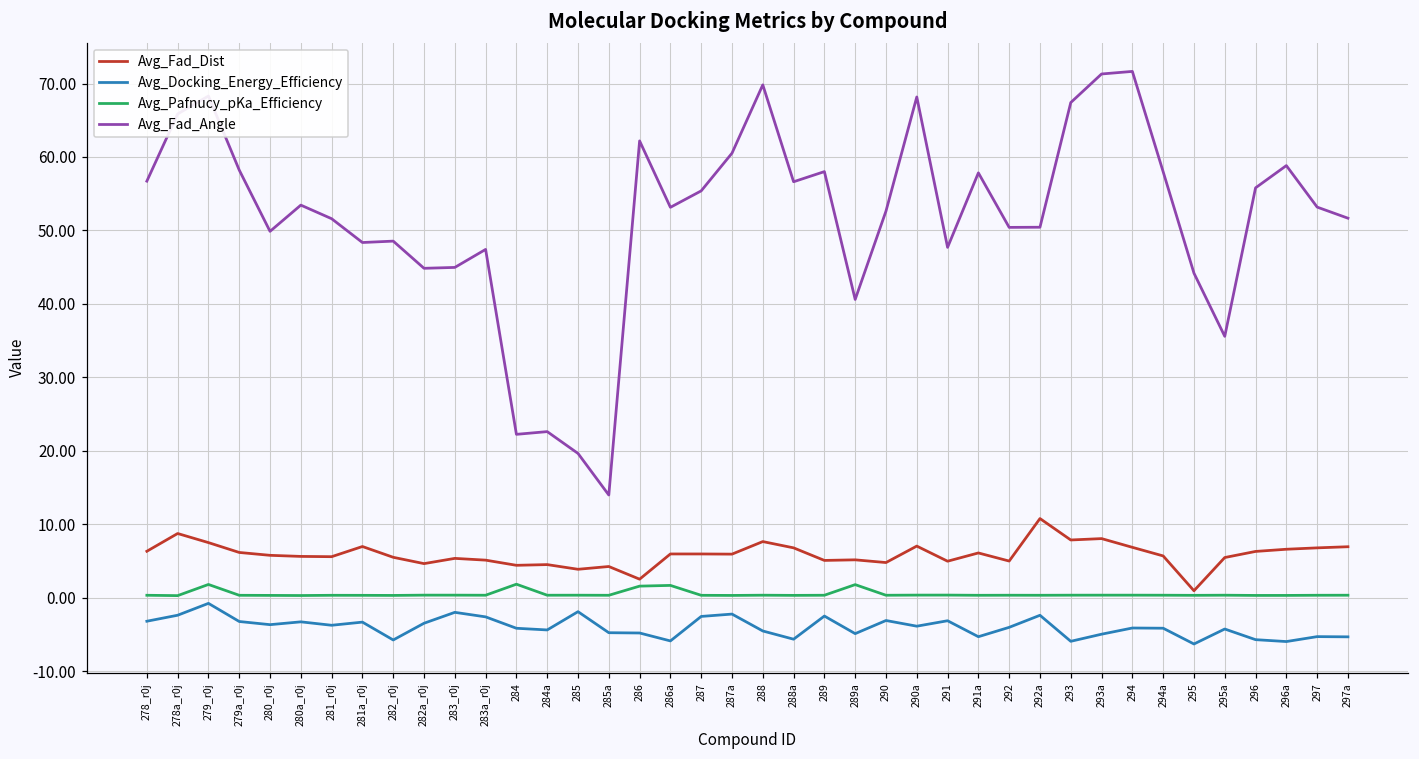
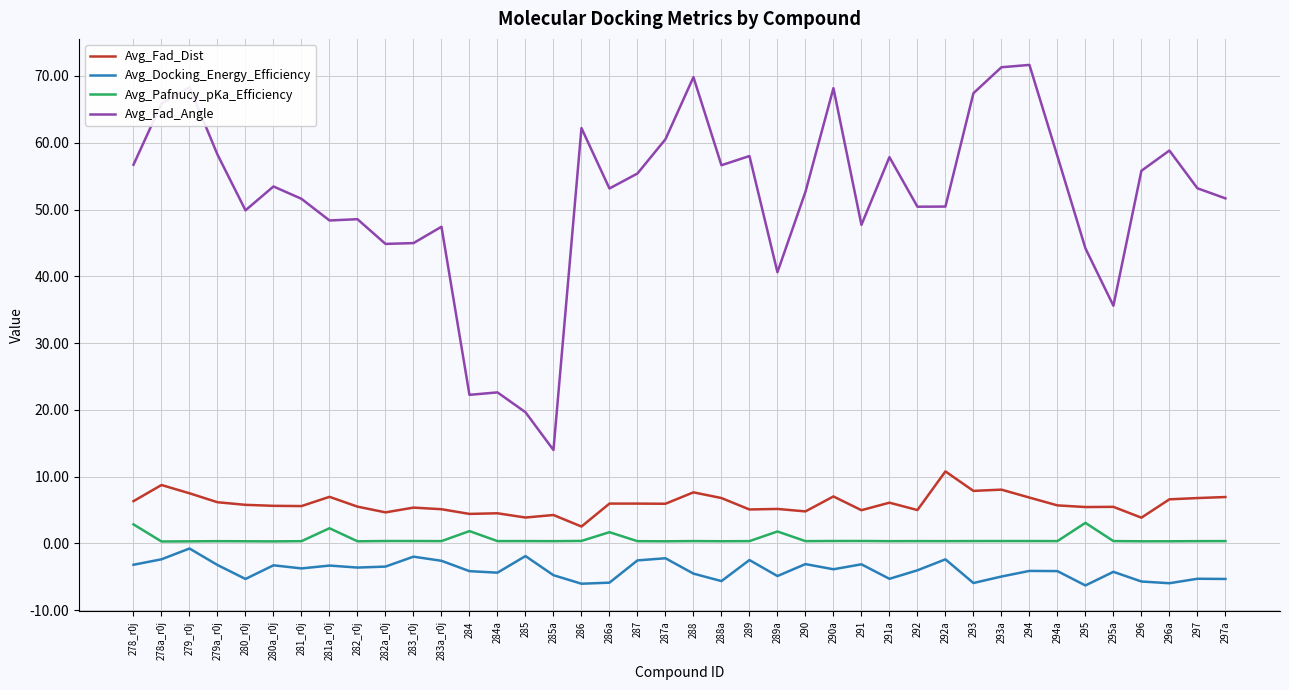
  {
    "Avg_Fad_Dist": {
      "278_r0j": 6,
      "278a_r0j": 9,
      "279_r0j": 8,
      "279a_r0j": 6,
      "280_r0j": 6,
      "280a_r0j": 6,
      "281_r0j": 6,
      "281a_r0j": 7,
      "282_r0j": 6,
      "282a_r0j": 5,
      "283_r0j": 5,
      "283a_r0j": 5,
      "284": 4,
      "284a": 5,
      "285": 4,
      "285a": 4,
      "286": 3,
      "286a": 6,
      "287": 6,
      "287a": 6,
      "288": 8,
      "288a": 7,
      "289": 5,
      "289a": 5,
      "290": 5,
      "290a": 7,
      "291": 5,
      "291a": 6,
      "292": 5,
      "292a": 11,
      "293": 8,
      "293a": 8,
      "294": 7,
      "294a": 6,
-     "295": 1,
+     "295": 5,
      "295a": 5,
-     "296": 6,
+     "296": 4,
      "296a": 7,
      "297": 7,
      "297a": 7
    },
    "Avg_Docking_Energy_Efficiency": {
      "278_r0j": -3,
      "278a_r0j": -2,
      "279_r0j": -1,
      "279a_r0j": -3,
-     "280_r0j": -4,
+     "280_r0j": -5,
      "280a_r0j": -3,
      "281_r0j": -4,
      "281a_r0j": -3,
-     "282_r0j": -6,
+     "282_r0j": -4,
      "282a_r0j": -3,
      "283_r0j": -2,
      "283a_r0j": -3,
      "284": -4,
      "284a": -4,
      "285": -2,
      "285a": -5,
-     "286": -5,
+     "286": -6,
      "286a": -6,
      "287": -3,
      "287a": -2,
      "288": -5,
      "288a": -6,
      "289": -2,
      "289a": -5,
      "290": -3,
      "290a": -4,
      "291": -3,
      "291a": -5,
      "292": -4,
      "292a": -2,
      "293": -6,
      "293a": -5,
      "294": -4,
      "294a": -4,
      "295": -6,
      "295a": -4,
      "296": -6,
      "296a": -6,
      "297": -5,
      "297a": -5
    },
    "Avg_Pafnucy_pKa_Efficiency": {
-     "278_r0j": 0,
+     "278_r0j": 3,
      "278a_r0j": 0,
-     "279_r0j": 2,
+     "279_r0j": 0,
      "279a_r0j": 0,
      "280_r0j": 0,
      "280a_r0j": 0,
      "281_r0j": 0,
-     "281a_r0j": 0,
+     "281a_r0j": 2,
      "282_r0j": 0,
      "282a_r0j": 0,
      "283_r0j": 0,
      "283a_r0j": 0,
      "284": 2,
      "284a": 0,
      "285": 0,
      "285a": 0,
-     "286": 2,
+     "286": 0,
      "286a": 2,
      "287": 0,
      "287a": 0,
      "288": 0,
      "288a": 0,
      "289": 0,
      "289a": 2,
      "290": 0,
      "290a": 0,
      "291": 0,
      "291a": 0,
      "292": 0,
      "292a": 0,
      "293": 0,
      "293a": 0,
      "294": 0,
      "294a": 0,
-     "295": 0,
+     "295": 3,
      "295a": 0,
      "296": 0,
      "296a": 0,
      "297": 0,
      "297a": 0
    },
    "Avg_Fad_Angle": {
      "278_r0j": 57,
      "279a_r0j": 58,
      "280_r0j": 50,
      "280a_r0j": 53,
      "281_r0j": 52,
      "281a_r0j": 48,
      "282_r0j": 49,
      "282a_r0j": 45,
      "283_r0j": 45,
      "283a_r0j": 47,
      "284": 22,
      "284a": 23,
      "285": 20,
      "285a": 14,
      "286": 62,
      "286a": 53,
      "287": 55,
      "287a": 61,
      "288": 70,
      "288a": 57,
      "289": 58,
      "289a": 41,
      "290": 53,
      "290a": 68,
      "291": 48,
      "291a": 58,
      "292": 50,
      "292a": 50,
      "293": 67,
      "293a": 71,
      "294": 72,
      "294a": 58,
      "295": 44,
      "295a": 36,
      "296": 56,
      "296a": 59,
      "297": 53,
      "297a": 52
    }
  }
